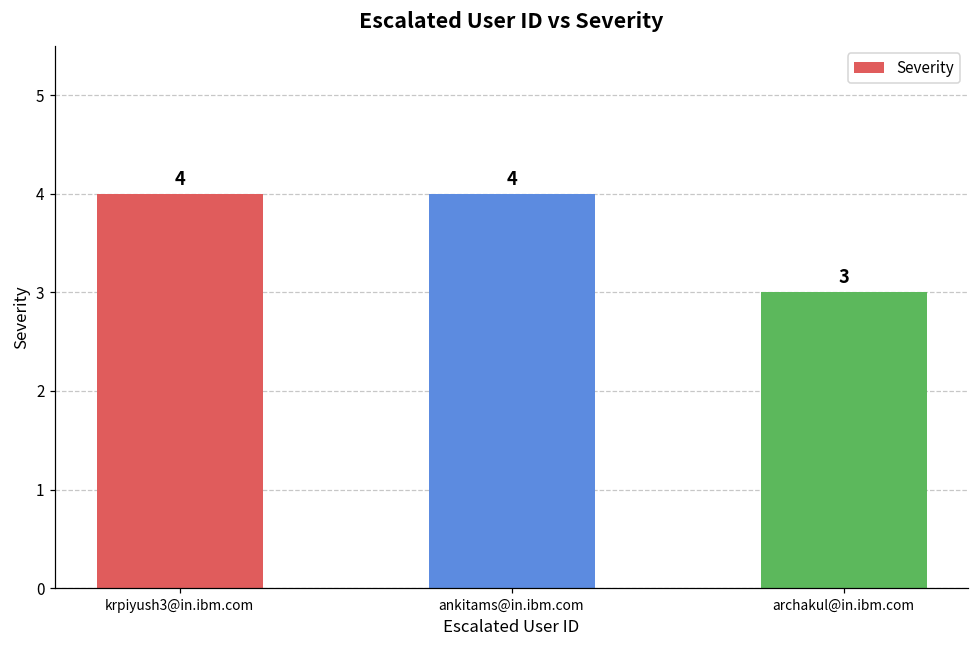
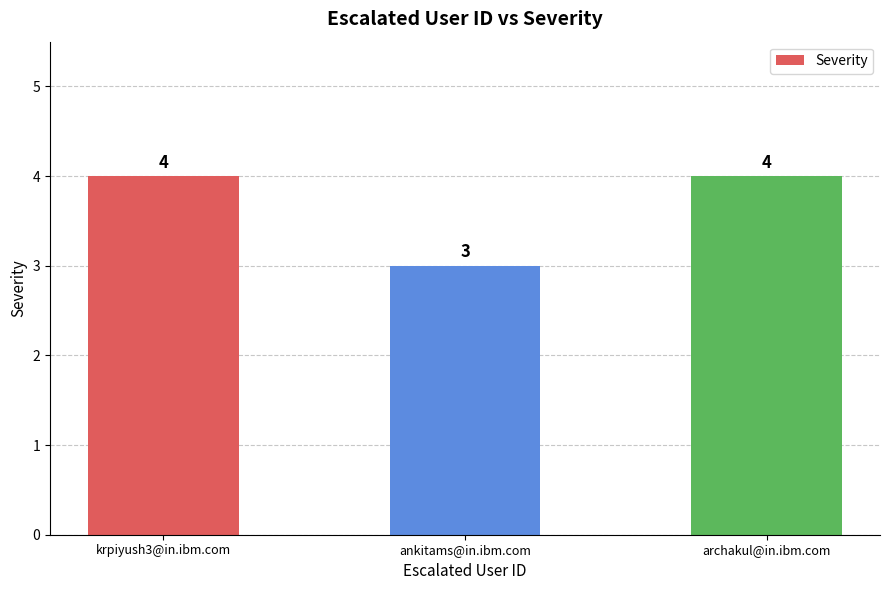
  {
    "krpiyush3@in.ibm.com": 4,
-   "ankitams@in.ibm.com": 4,
-   "archakul@in.ibm.com": 3
+   "ankitams@in.ibm.com": 3,
+   "archakul@in.ibm.com": 4
  }
